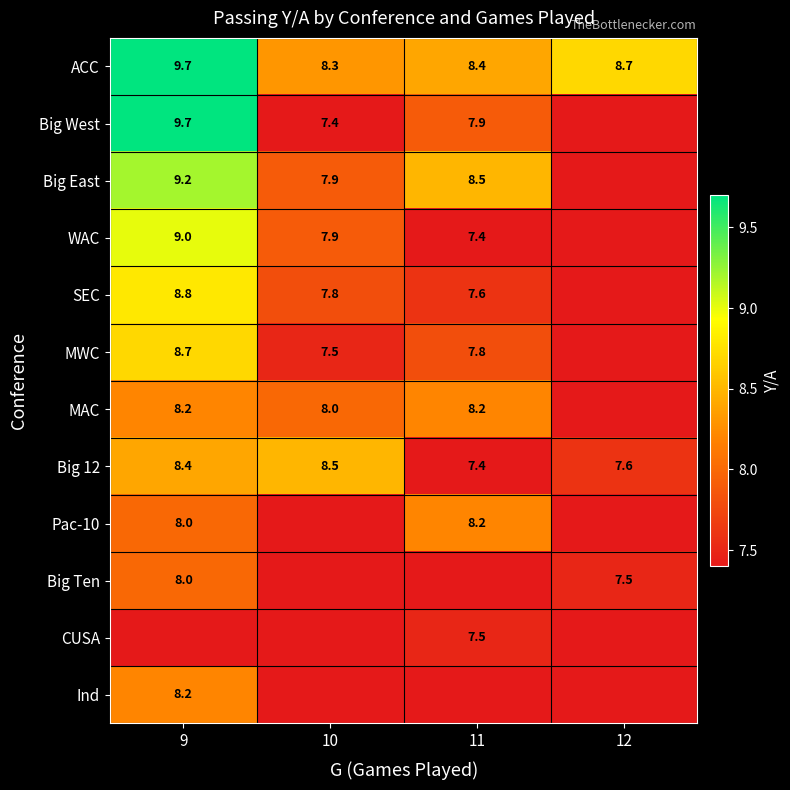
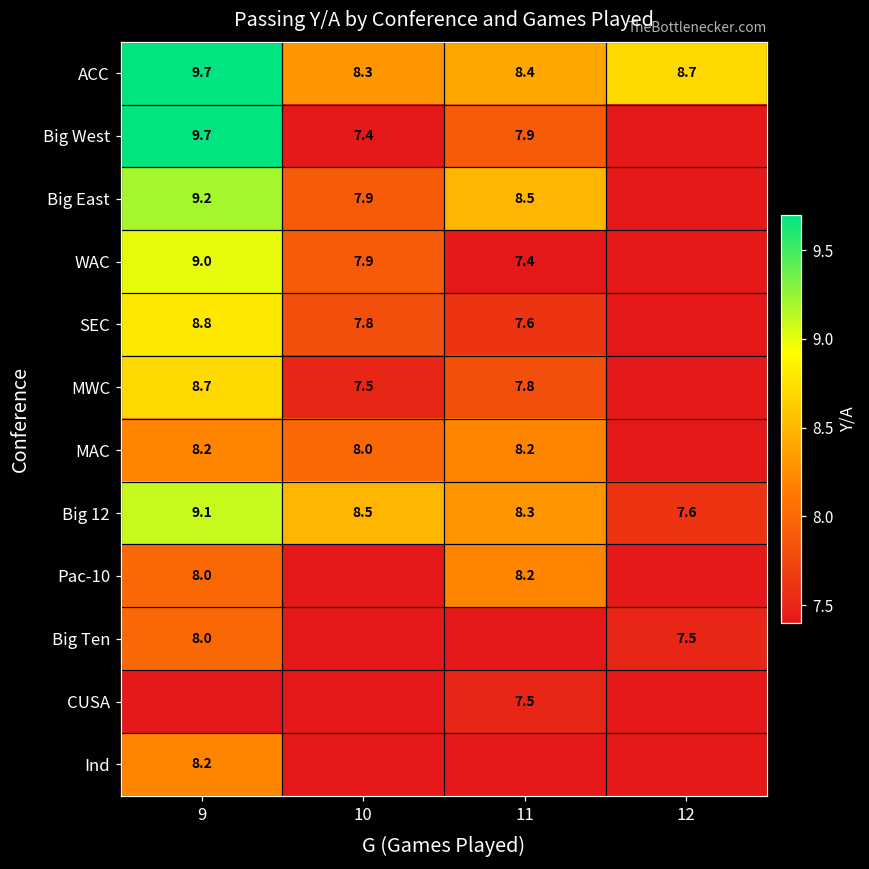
  {
    "ACC": {
      "9": 9.7,
      "10": 8.3,
      "11": 8.4,
      "12": 8.7
    },
    "Big West": {
      "9": 9.7,
      "10": 7.4,
      "11": 7.9
    },
    "Big East": {
      "9": 9.2,
      "10": 7.9,
      "11": 8.5
    },
    "WAC": {
      "9": 9.0,
      "10": 7.9,
      "11": 7.4
    },
    "SEC": {
      "9": 8.8,
      "10": 7.8,
      "11": 7.6
    },
    "MWC": {
      "9": 8.7,
      "10": 7.5,
      "11": 7.8
    },
    "MAC": {
      "9": 8.2,
      "10": 8.0,
      "11": 8.2
    },
    "Big 12": {
-     "9": 8.4,
+     "9": 9.1,
      "10": 8.5,
-     "11": 7.4,
+     "11": 8.3,
      "12": 7.6
    },
    "Pac-10": {
      "9": 8.0,
      "11": 8.2
    },
    "Big Ten": {
      "9": 8.0,
      "12": 7.5
    },
    "CUSA": {
      "11": 7.5
    },
    "Ind": {
      "9": 8.2
    }
  }
